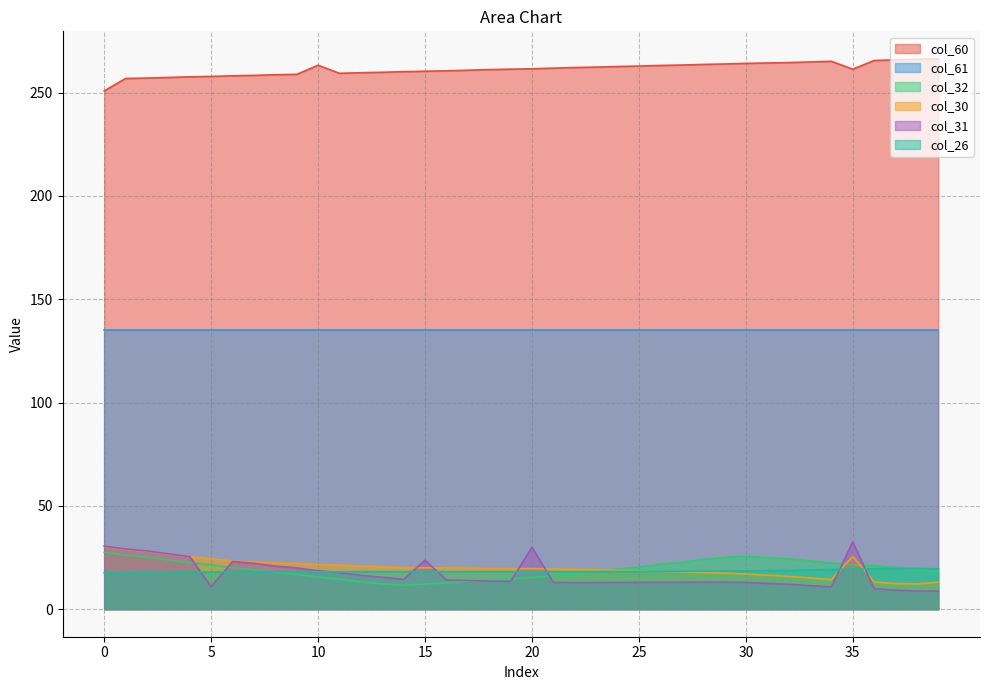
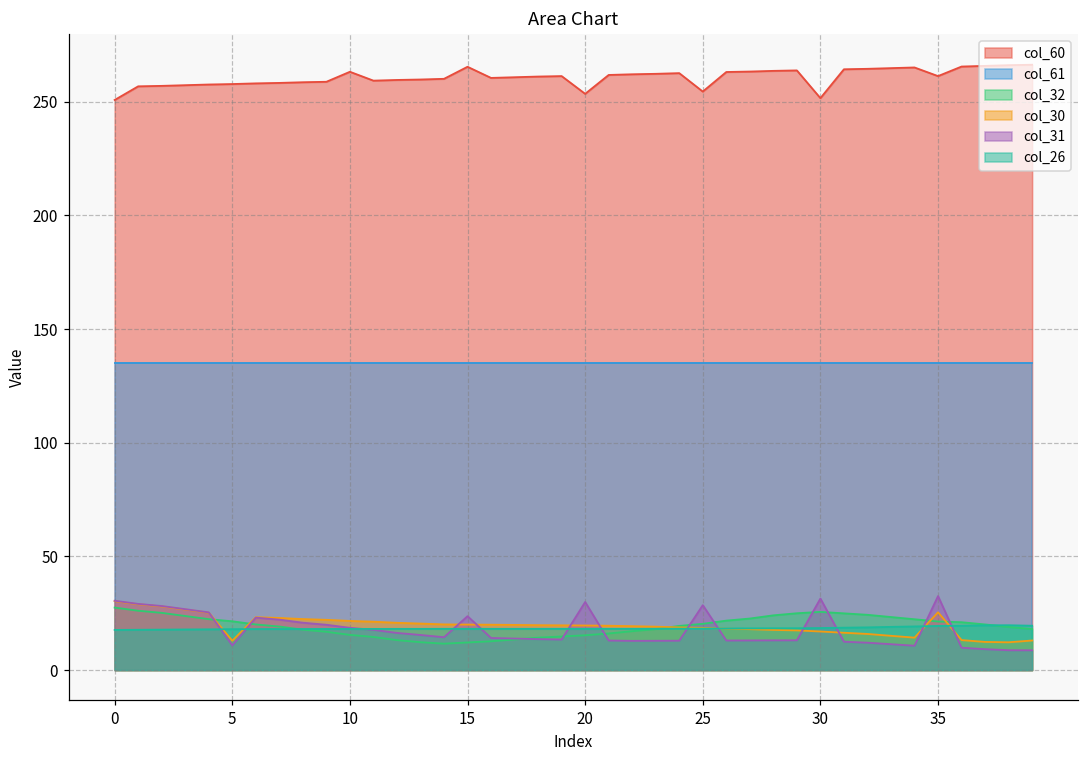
  {
    "col_60": {
      "0": 251,
      "5": 258,
      "10": 263,
-     "15": 260,
-     "20": 262,
-     "25": 263,
-     "30": 264,
+     "15": 265,
+     "20": 254,
+     "25": 255,
+     "30": 252,
      "35": 261
    },
    "col_30": {
-     "5": 24,
+     "5": 13,
      "10": 22,
      "15": 20,
      "20": 20,
      "30": 17,
      "35": 25
    },
    "col_31": {
      "5": 11,
      "15": 24,
      "20": 30,
-     "25": 13,
-     "30": 13,
+     "25": 29,
+     "30": 31,
      "35": 33
    }
  }
